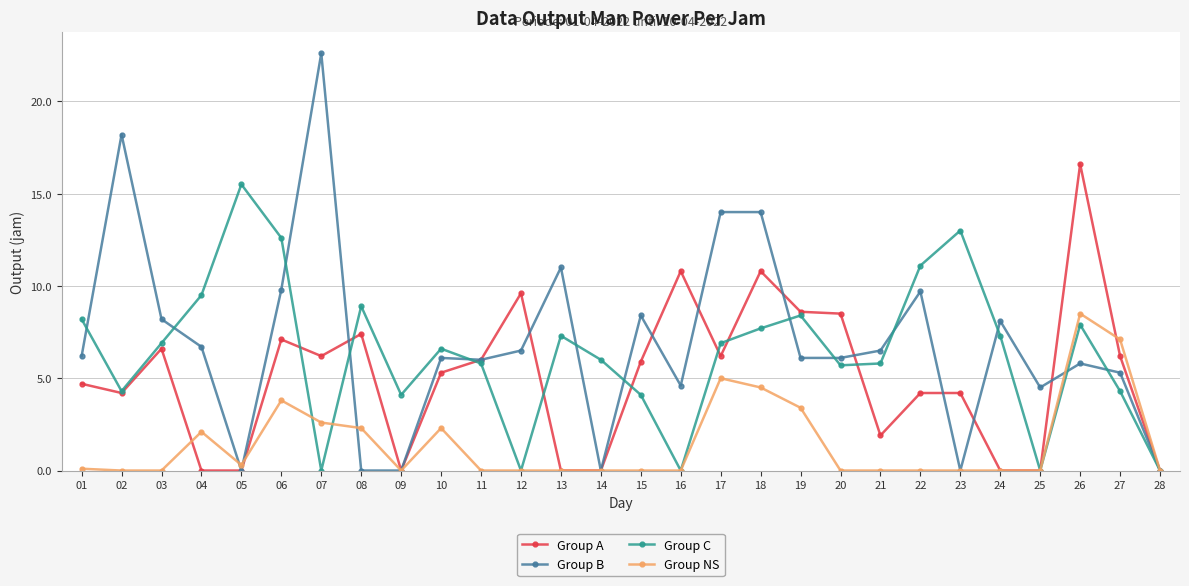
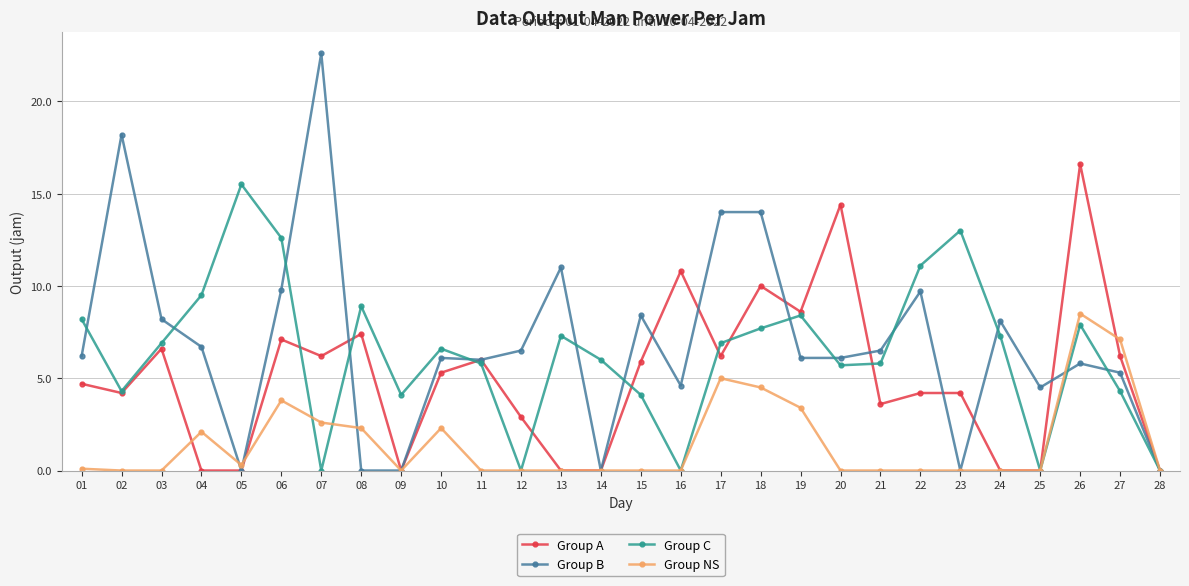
  {
    "Group A": {
      "01": 4.7,
      "03": 6.6,
      "04": 0.0,
      "06": 7.1,
      "07": 6.2,
      "08": 7.4,
      "10": 5.3,
-     "12": 9.6,
+     "12": 2.9,
      "15": 5.9,
      "16": 10.8,
      "17": 6.2,
-     "18": 10.8,
+     "18": 10.0,
      "19": 8.6,
-     "20": 8.5,
-     "21": 1.9,
+     "20": 14.4,
+     "21": 3.6,
      "22": 4.2,
      "23": 4.2,
      "26": 16.6,
      "27": 6.2
    },
    "Group NS": {
      "01": 0.1,
      "02": 0.0,
      "03": 0.0,
      "04": 2.1,
      "05": 0.3,
      "06": 3.8,
      "07": 2.6,
      "08": 2.3,
      "10": 2.3,
      "11": 0.0,
      "15": 0.0,
      "17": 5.0,
      "18": 4.5,
      "19": 3.4,
      "20": 0.0,
      "21": 0.0,
      "22": 0.0,
      "26": 8.5,
      "27": 7.1
    }
  }
